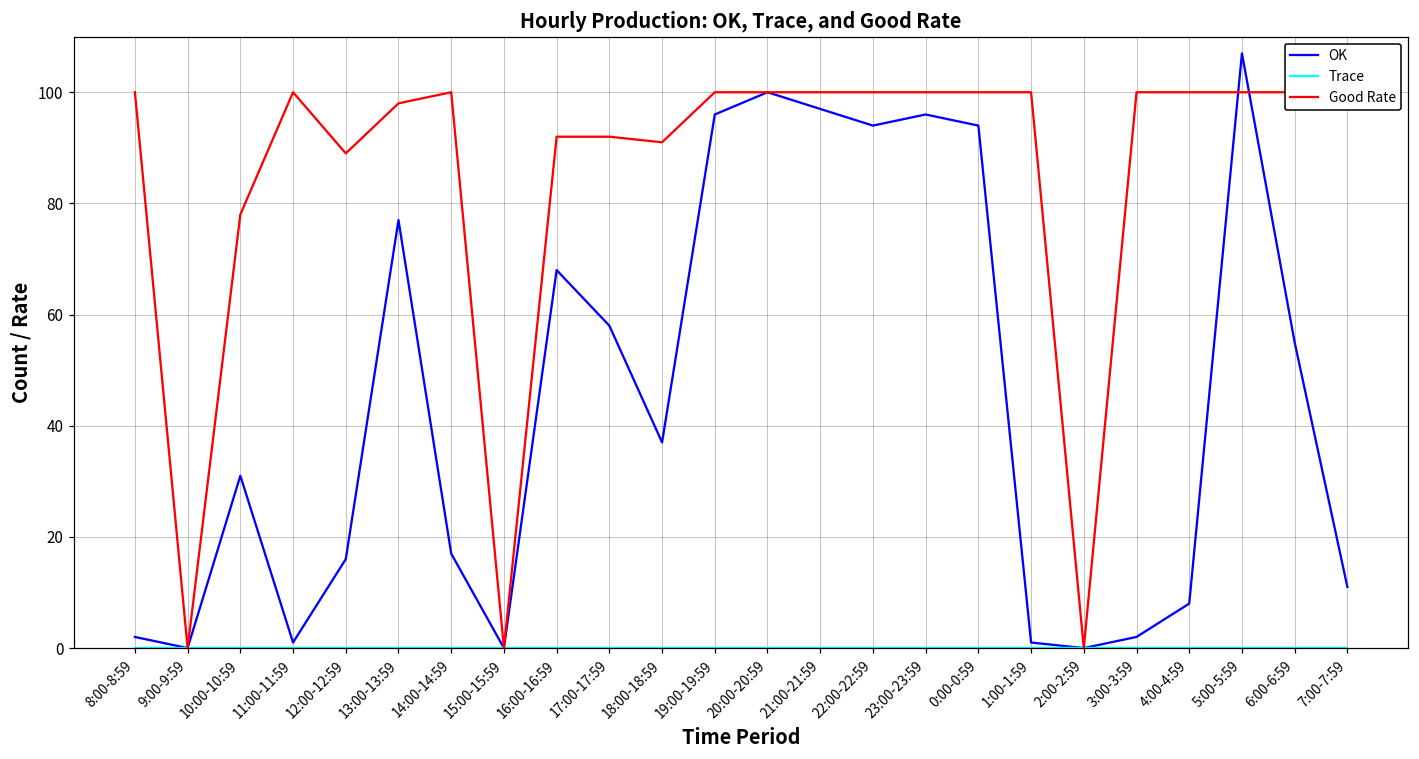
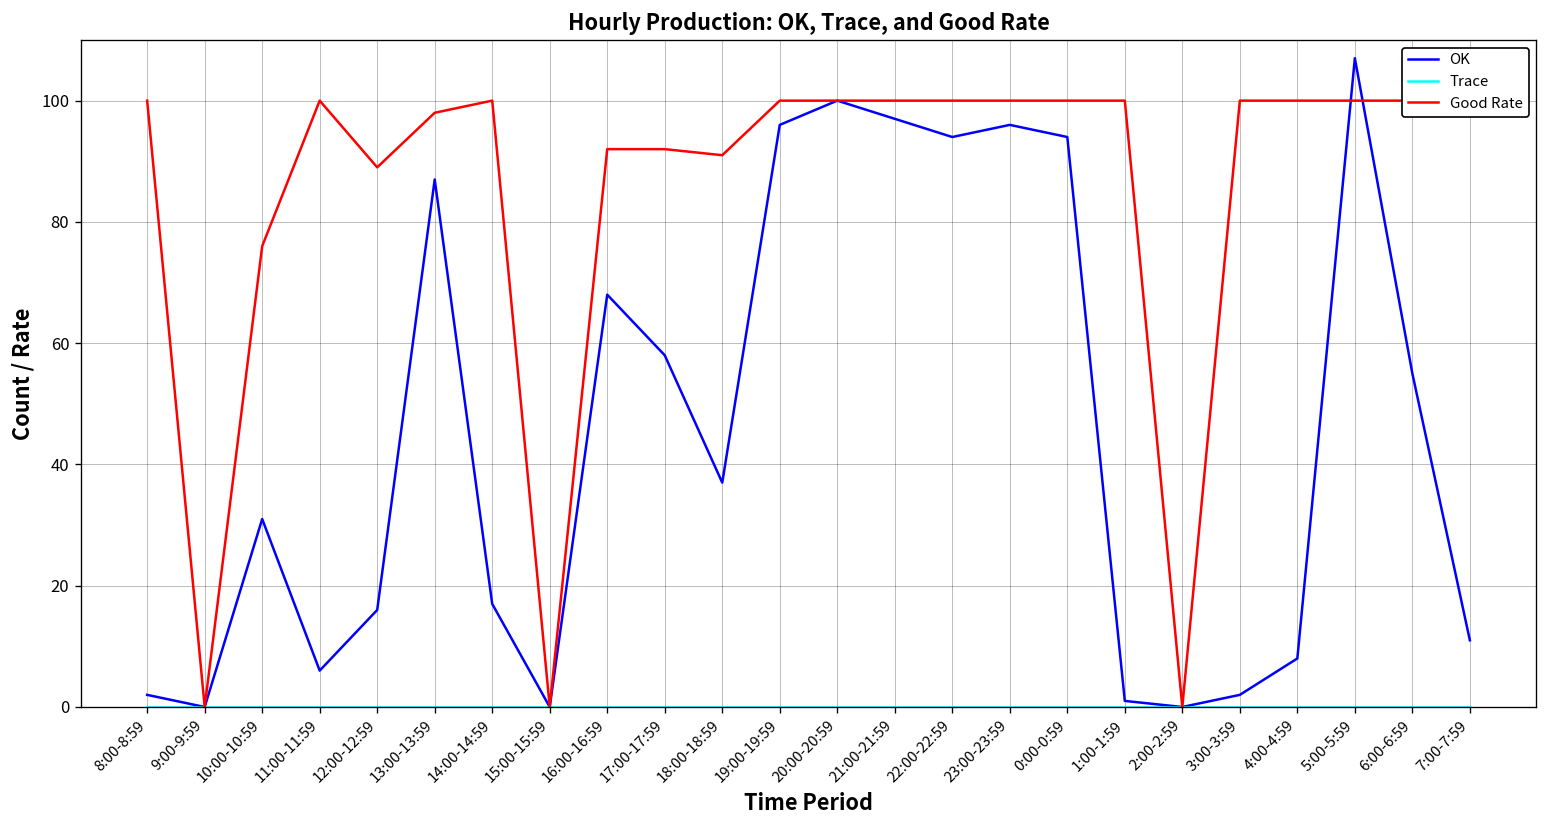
  {
    "OK": {
      "8:00-8:59": 2,
      "10:00-10:59": 31,
-     "11:00-11:59": 1,
+     "11:00-11:59": 6,
      "12:00-12:59": 16,
-     "13:00-13:59": 77,
+     "13:00-13:59": 87,
      "14:00-14:59": 17,
      "16:00-16:59": 68,
      "17:00-17:59": 58,
      "18:00-18:59": 37,
      "19:00-19:59": 96,
      "21:00-21:59": 97,
      "22:00-22:59": 94,
      "23:00-23:59": 96,
      "0:00-0:59": 94,
      "1:00-1:59": 1,
      "3:00-3:59": 2,
      "4:00-4:59": 8,
      "5:00-5:59": 107,
      "6:00-6:59": 55,
      "7:00-7:59": 11
    },
    "Trace": {
      "8:00-8:59": 0,
      "10:00-10:59": 0,
      "11:00-11:59": 0,
      "12:00-12:59": 0,
      "13:00-13:59": 0,
      "14:00-14:59": 0,
      "16:00-16:59": 0,
      "17:00-17:59": 0,
      "18:00-18:59": 0,
      "19:00-19:59": 0,
      "20:00-20:59": 0,
      "21:00-21:59": 0,
      "22:00-22:59": 0,
      "23:00-23:59": 0,
      "0:00-0:59": 0,
      "1:00-1:59": 0,
      "3:00-3:59": 0,
      "4:00-4:59": 0,
      "5:00-5:59": 0,
      "6:00-6:59": 0,
      "7:00-7:59": 0
    },
    "Good Rate": {
      "8:00-8:59": 100,
-     "10:00-10:59": 78,
+     "10:00-10:59": 76,
      "11:00-11:59": 100,
      "12:00-12:59": 89,
      "13:00-13:59": 98,
      "14:00-14:59": 100,
      "16:00-16:59": 92,
      "17:00-17:59": 92,
      "18:00-18:59": 91,
      "19:00-19:59": 100,
      "21:00-21:59": 100,
      "22:00-22:59": 100,
      "23:00-23:59": 100,
      "0:00-0:59": 100,
      "1:00-1:59": 100,
      "3:00-3:59": 100,
      "4:00-4:59": 100,
      "5:00-5:59": 100
    }
  }
